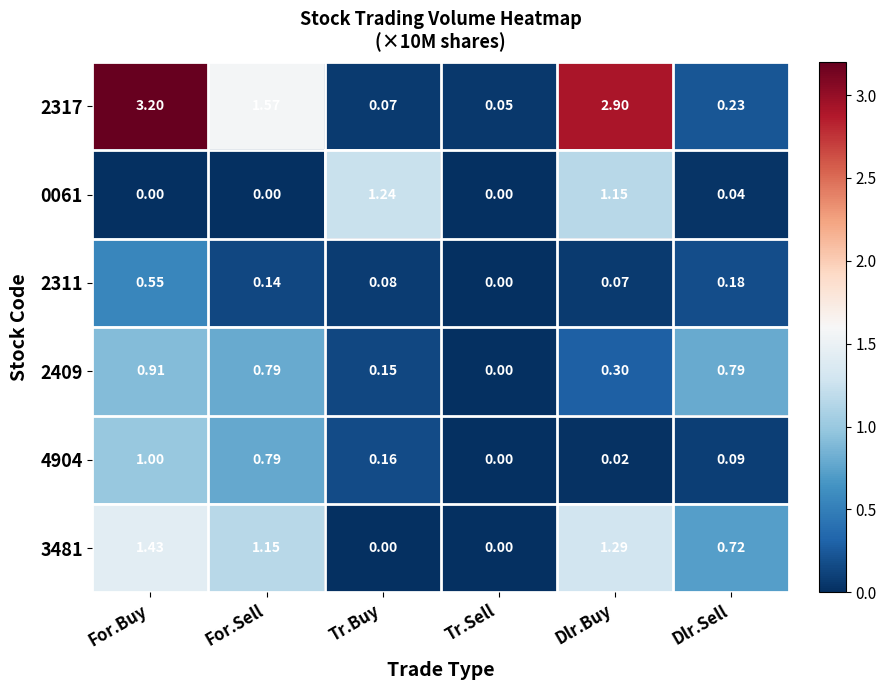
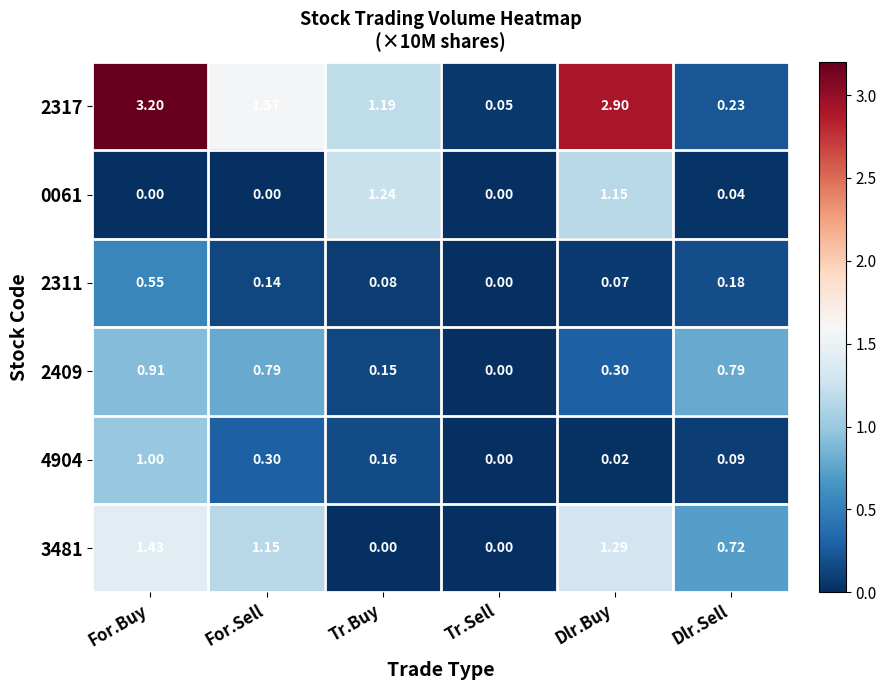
  {
    "2317": {
      "For.Buy": 3.20,
-     "Tr.Buy": 0.07,
+     "Tr.Buy": 1.19,
      "Tr.Sell": 0.05,
      "Dlr.Buy": 2.90,
      "Dlr.Sell": 0.23
    },
    "0061": {
      "For.Buy": 0.00,
      "For.Sell": 0.00,
      "Tr.Buy": 1.24,
      "Tr.Sell": 0.00,
      "Dlr.Buy": 1.15,
      "Dlr.Sell": 0.04
    },
    "2311": {
      "For.Buy": 0.55,
      "For.Sell": 0.14,
      "Tr.Buy": 0.08,
      "Tr.Sell": 0.00,
      "Dlr.Buy": 0.07,
      "Dlr.Sell": 0.18
    },
    "2409": {
      "For.Buy": 0.91,
      "For.Sell": 0.79,
      "Tr.Buy": 0.15,
      "Tr.Sell": 0.00,
      "Dlr.Buy": 0.30,
      "Dlr.Sell": 0.79
    },
    "4904": {
      "For.Buy": 1.00,
-     "For.Sell": 0.79,
+     "For.Sell": 0.30,
      "Tr.Buy": 0.16,
      "Tr.Sell": 0.00,
      "Dlr.Buy": 0.02,
      "Dlr.Sell": 0.09
    },
    "3481": {
      "For.Sell": 1.15,
      "Tr.Buy": 0.00,
      "Tr.Sell": 0.00,
      "Dlr.Sell": 0.72
    }
  }
